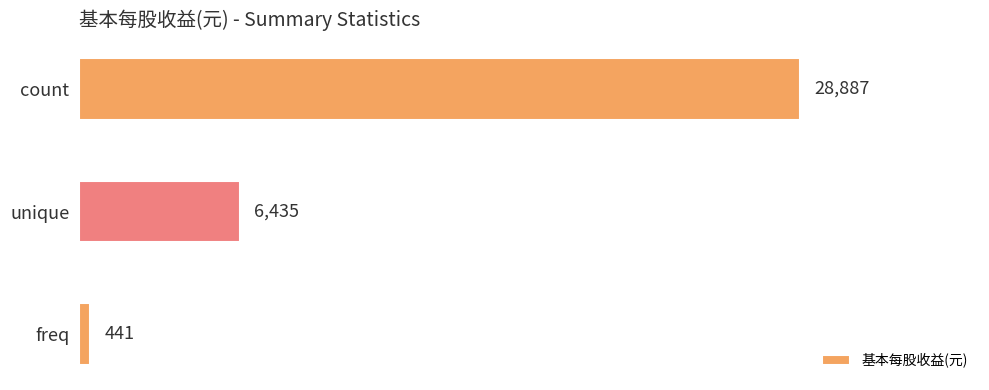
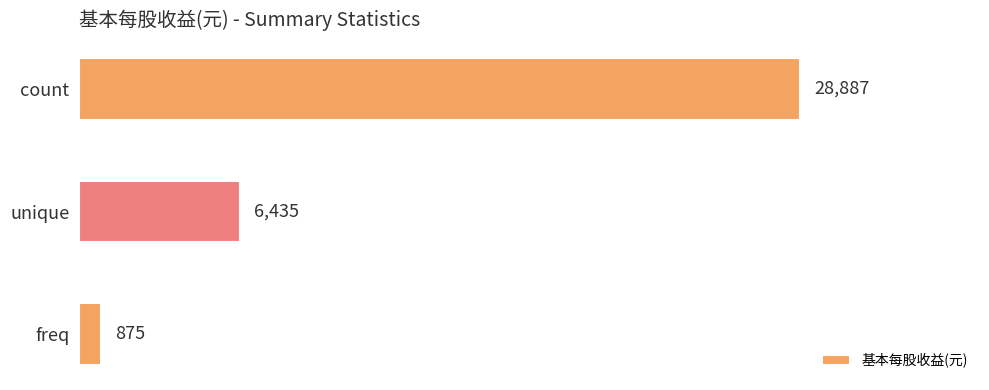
  {
    "count": "28,887",
    "unique": "6,435",
-   "freq": "441"
+   "freq": "875"
  }
